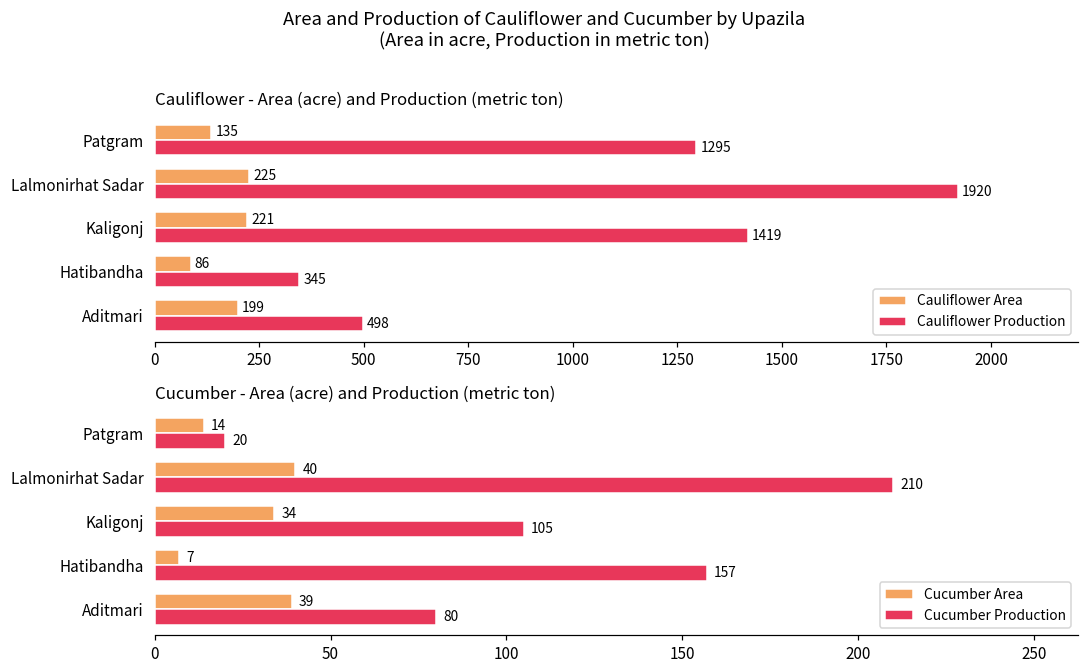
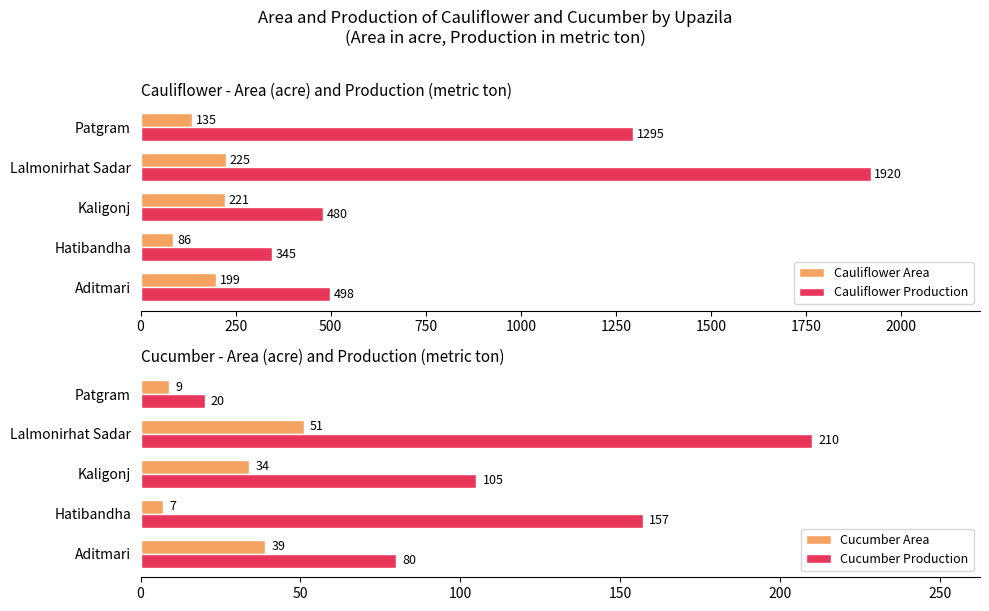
  {
    "Cauliflower - Area (acre) and Production (metric ton)": {
      "Cauliflower Area": {
        "Patgram": 135,
        "Lalmonirhat Sadar": 225,
        "Kaligonj": 221,
        "Hatibandha": 86,
        "Aditmari": 199
      },
      "Cauliflower Production": {
        "Patgram": 1295,
        "Lalmonirhat Sadar": 1920,
-       "Kaligonj": 1419,
+       "Kaligonj": 480,
        "Hatibandha": 345,
        "Aditmari": 498
      }
    },
    "Cucumber - Area (acre) and Production (metric ton)": {
      "Cucumber Area": {
-       "Patgram": 14,
-       "Lalmonirhat Sadar": 40,
+       "Patgram": 9,
+       "Lalmonirhat Sadar": 51,
        "Kaligonj": 34,
        "Hatibandha": 7,
        "Aditmari": 39
      },
      "Cucumber Production": {
        "Patgram": 20,
        "Lalmonirhat Sadar": 210,
        "Kaligonj": 105,
        "Hatibandha": 157,
        "Aditmari": 80
      }
    }
  }
